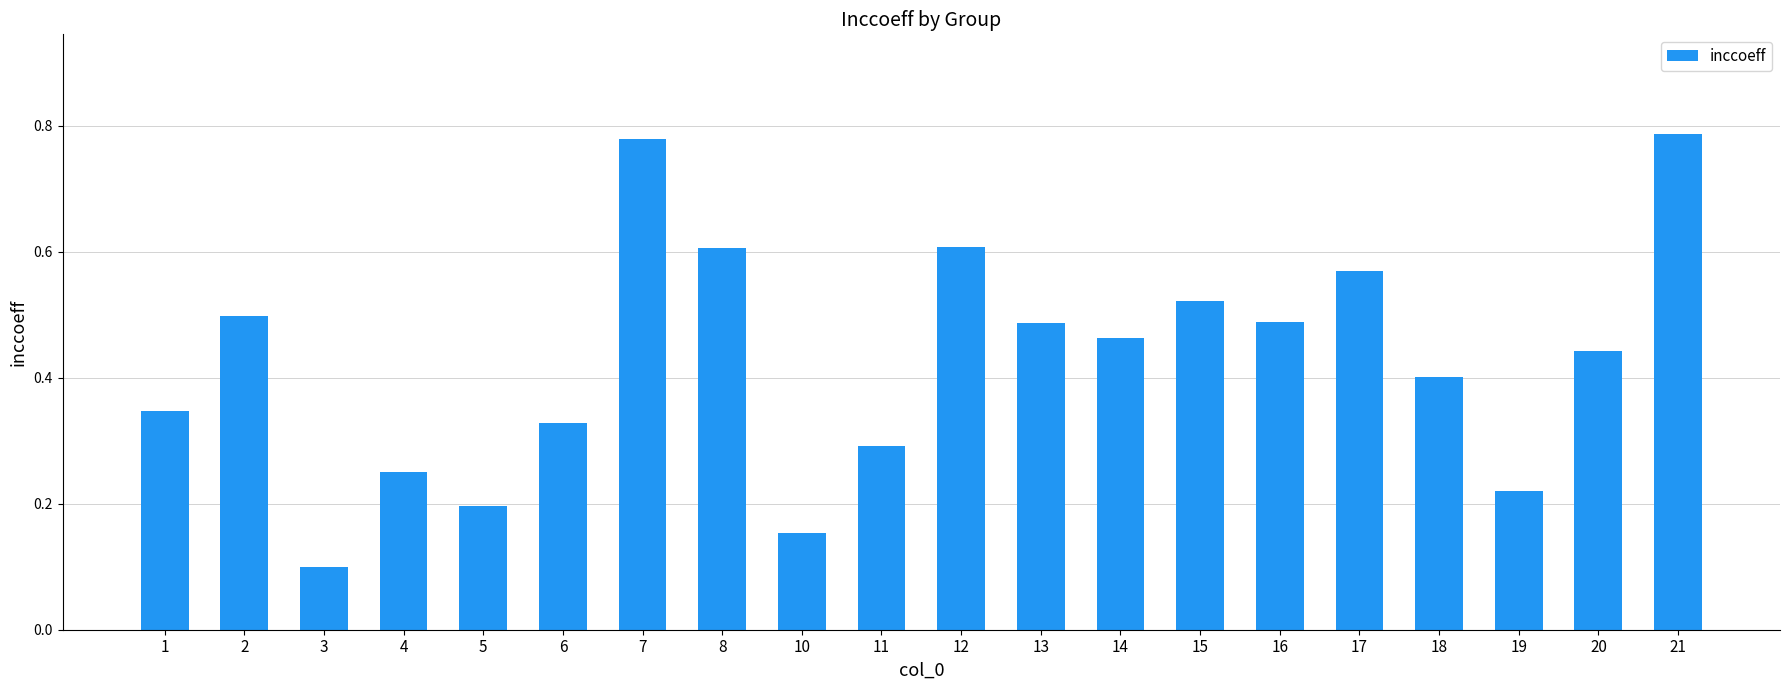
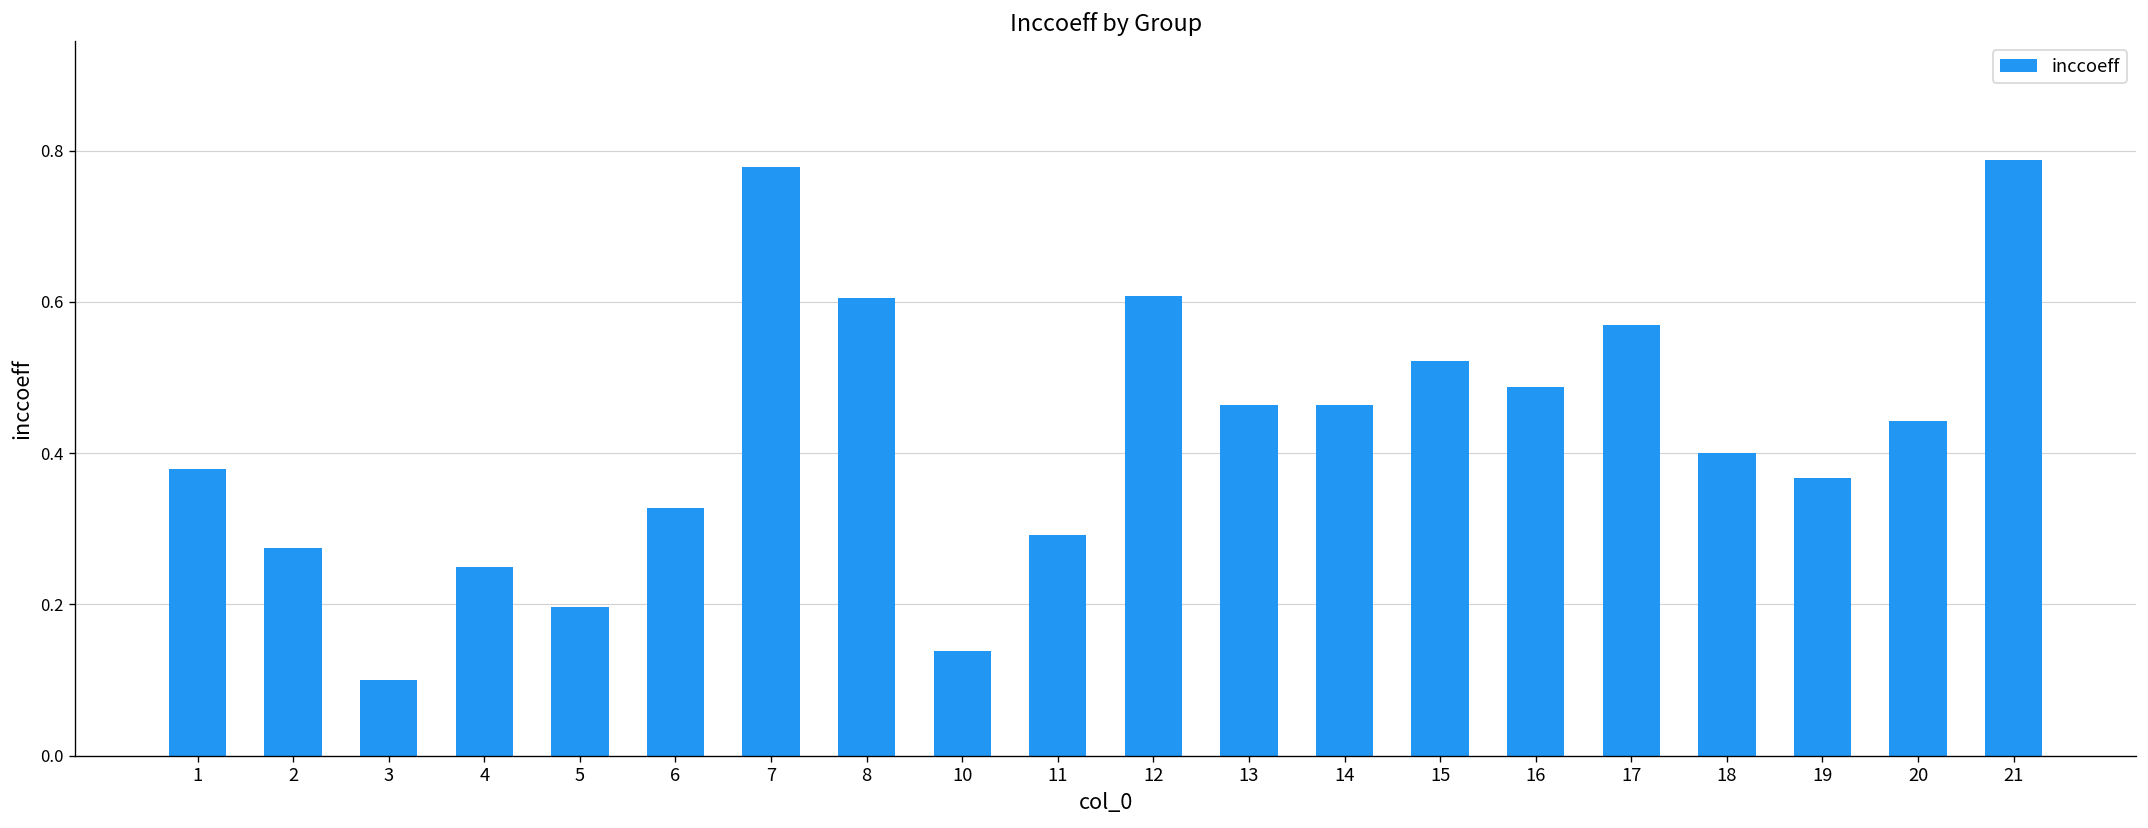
  {
-   "1": 0.35,
-   "2": 0.50,
+   "1": 0.38,
+   "2": 0.27,
    "3": 0.10,
    "4": 0.25,
    "5": 0.20,
    "6": 0.33,
    "7": 0.78,
    "8": 0.61,
-   "10": 0.15,
+   "10": 0.14,
    "11": 0.29,
    "12": 0.61,
-   "13": 0.49,
+   "13": 0.46,
    "14": 0.46,
    "15": 0.52,
    "16": 0.49,
    "17": 0.57,
    "18": 0.40,
-   "19": 0.22,
+   "19": 0.37,
    "20": 0.44,
    "21": 0.79
  }
